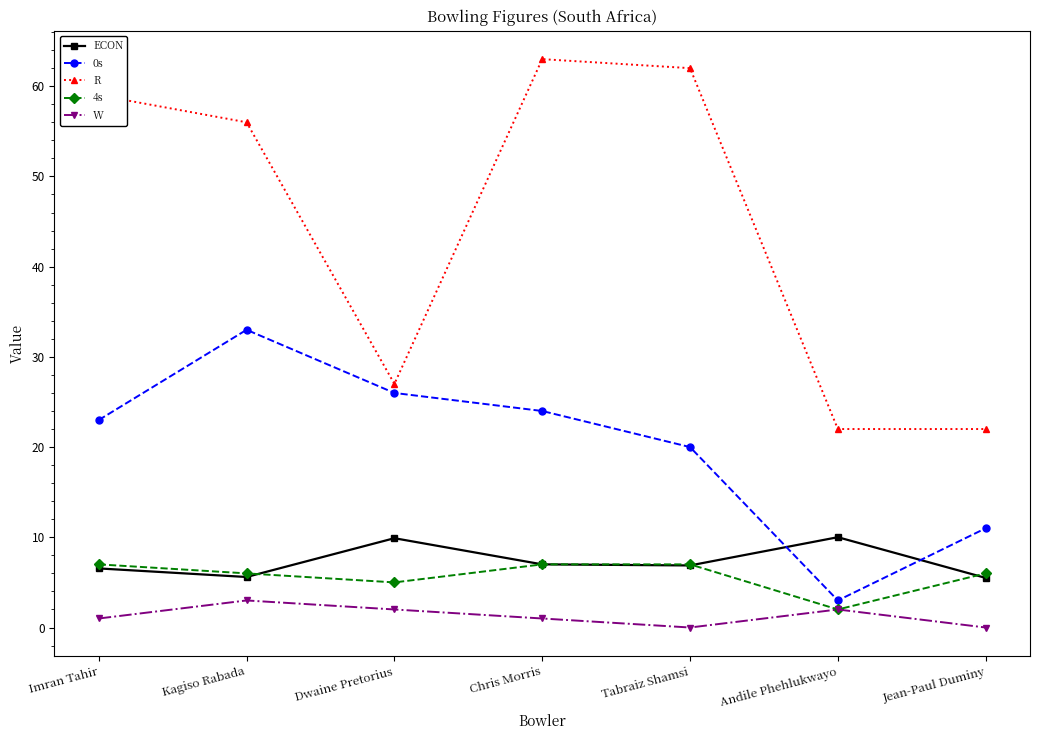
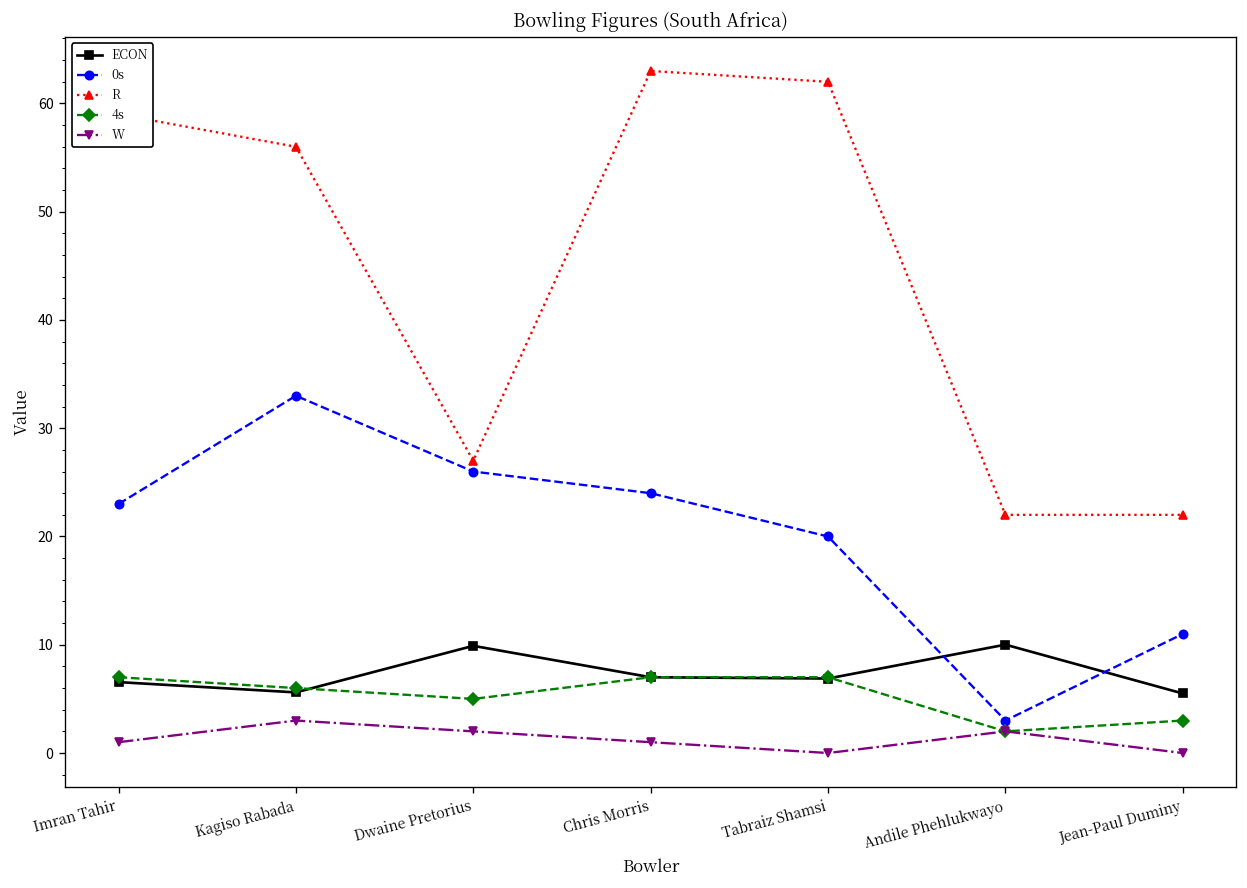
  {
    "ECON": {
      "Imran Tahir": 7,
      "Kagiso Rabada": 6,
      "Dwaine Pretorius": 10,
      "Andile Phehlukwayo": 10,
      "Jean-Paul Duminy": 6
    },
    "0s": {
      "Imran Tahir": 23,
      "Kagiso Rabada": 33,
      "Dwaine Pretorius": 26,
      "Chris Morris": 24,
      "Tabraiz Shamsi": 20,
      "Andile Phehlukwayo": 3,
      "Jean-Paul Duminy": 11
    },
    "R": {
      "Kagiso Rabada": 56,
      "Dwaine Pretorius": 27,
      "Chris Morris": 63,
      "Tabraiz Shamsi": 62,
      "Andile Phehlukwayo": 22,
      "Jean-Paul Duminy": 22
    },
    "4s": {
      "Imran Tahir": 7,
      "Kagiso Rabada": 6,
      "Dwaine Pretorius": 5,
-     "Jean-Paul Duminy": 6
+     "Jean-Paul Duminy": 3
    },
    "W": {
      "Imran Tahir": 1,
      "Kagiso Rabada": 3,
      "Dwaine Pretorius": 2,
      "Chris Morris": 1,
      "Tabraiz Shamsi": 0,
      "Jean-Paul Duminy": 0
    }
  }
